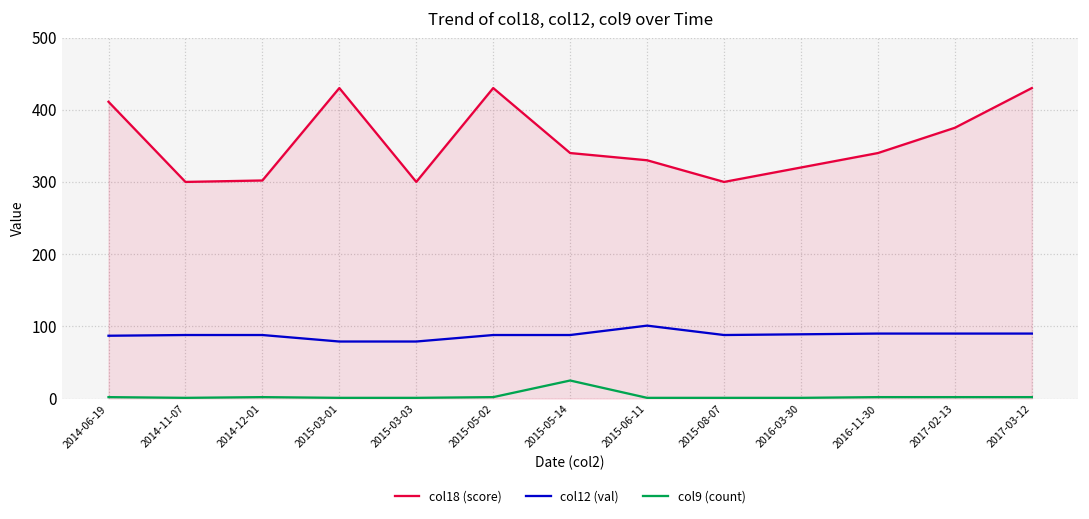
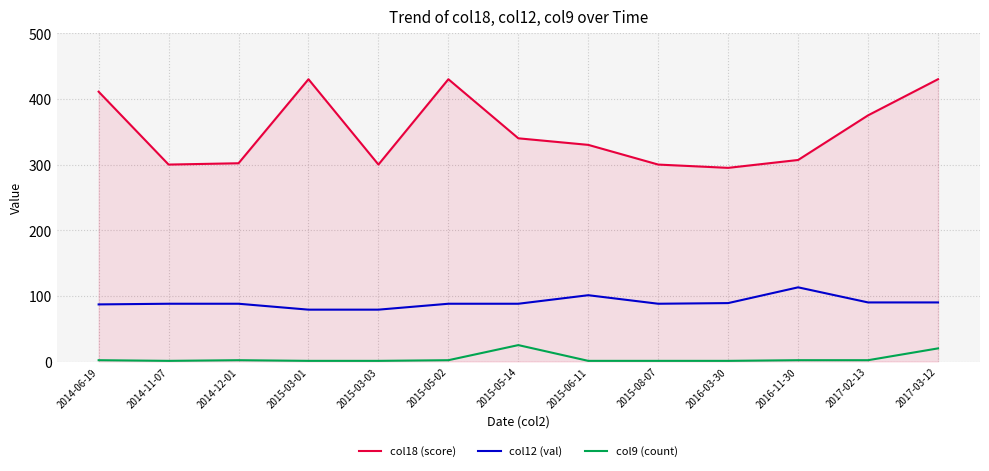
  {
    "col18 (score)": {
      "2014-06-19": 410,
      "2014-11-07": 300,
      "2014-12-01": 300,
      "2015-03-01": 430,
      "2015-03-03": 300,
      "2015-05-02": 430,
      "2015-05-14": 340,
      "2015-06-11": 330,
      "2015-08-07": 300,
-     "2016-03-30": 320,
-     "2016-11-30": 340,
+     "2016-03-30": 300,
+     "2016-11-30": 310,
      "2017-02-13": 380,
      "2017-03-12": 430
    },
    "col12 (val)": {
      "2014-06-19": 90,
      "2014-11-07": 90,
      "2014-12-01": 90,
      "2015-03-01": 80,
      "2015-03-03": 80,
      "2015-05-02": 90,
      "2015-05-14": 90,
      "2015-06-11": 100,
      "2015-08-07": 90,
      "2016-03-30": 90,
-     "2016-11-30": 90,
+     "2016-11-30": 110,
      "2017-02-13": 90,
      "2017-03-12": 90
    },
    "col9 (count)": {
      "2014-06-19": 0,
      "2014-11-07": 0,
      "2014-12-01": 0,
      "2015-03-01": 0,
      "2015-03-03": 0,
      "2015-05-02": 0,
      "2015-05-14": 30,
      "2015-06-11": 0,
      "2015-08-07": 0,
      "2016-03-30": 0,
      "2016-11-30": 0,
      "2017-02-13": 0,
-     "2017-03-12": 0
+     "2017-03-12": 20
    }
  }
